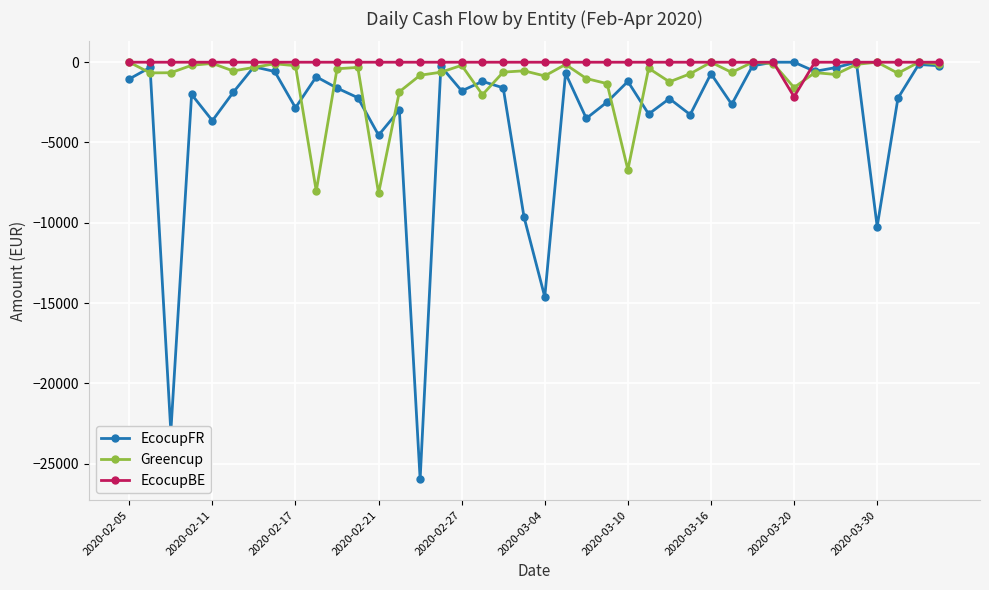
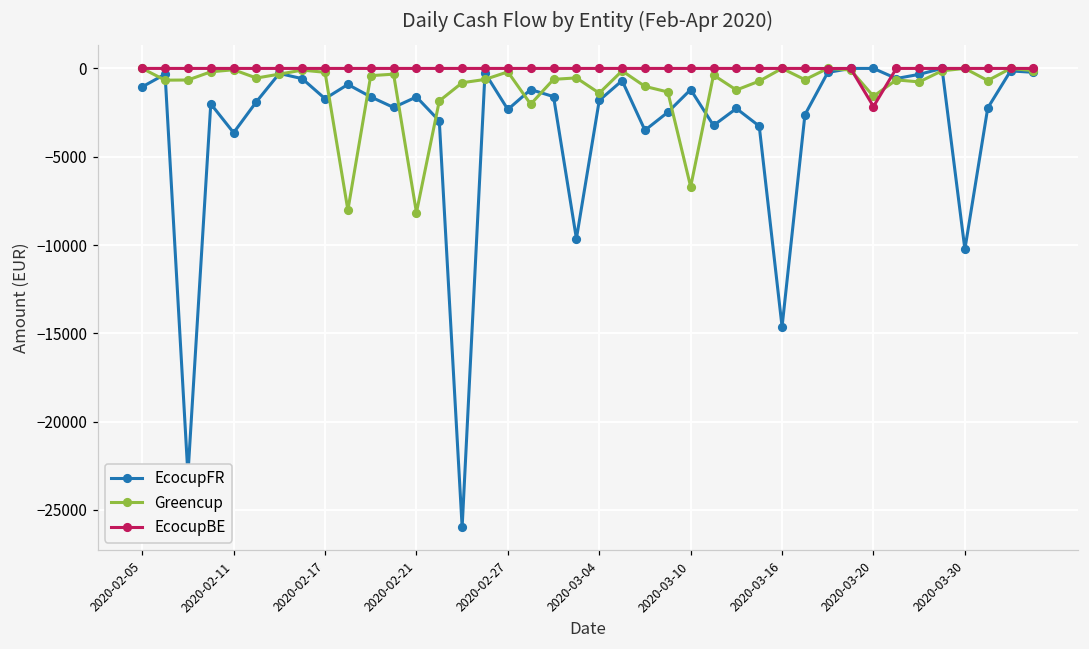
  {
    "EcocupFR": {
      "2020-02-05": -1000,
      "2020-02-11": -3600,
-     "2020-02-17": -2800,
-     "2020-02-21": -4500,
-     "2020-02-27": -1800,
-     "2020-03-04": -14600,
+     "2020-02-17": -1700,
+     "2020-02-21": -1600,
+     "2020-02-27": -2300,
+     "2020-03-04": -1800,
      "2020-03-10": -1200,
-     "2020-03-16": -700,
+     "2020-03-16": -14600,
      "2020-03-20": 0,
      "2020-03-30": -10200
    },
    "Greencup": {
      "2020-02-17": -200,
      "2020-02-21": -8200,
      "2020-02-27": -200,
-     "2020-03-04": -900,
+     "2020-03-04": -1400,
      "2020-03-10": -6700,
      "2020-03-20": -1600
    },
    "EcocupBE": {
      "2020-02-17": 0,
      "2020-02-21": 0,
      "2020-02-27": 0,
      "2020-03-04": 0,
      "2020-03-10": 0,
      "2020-03-20": -2200
    }
  }
